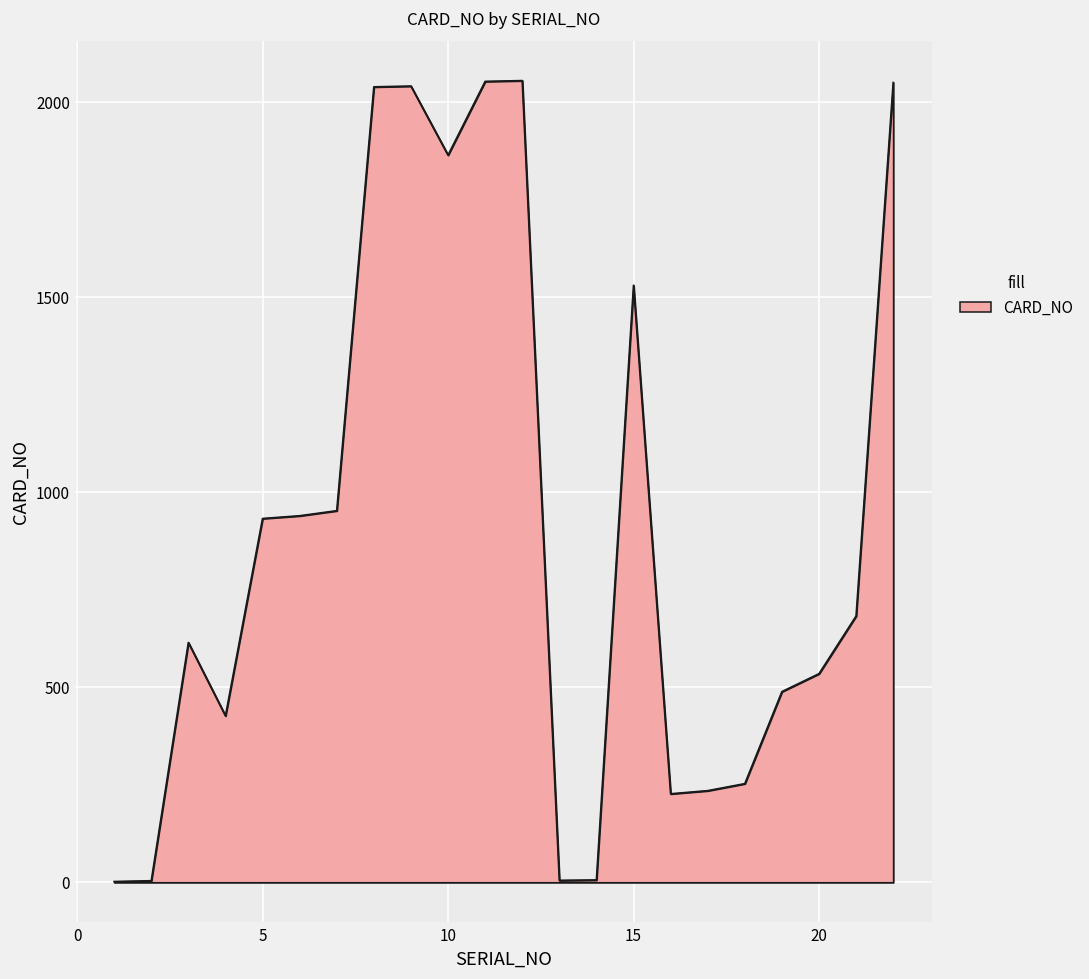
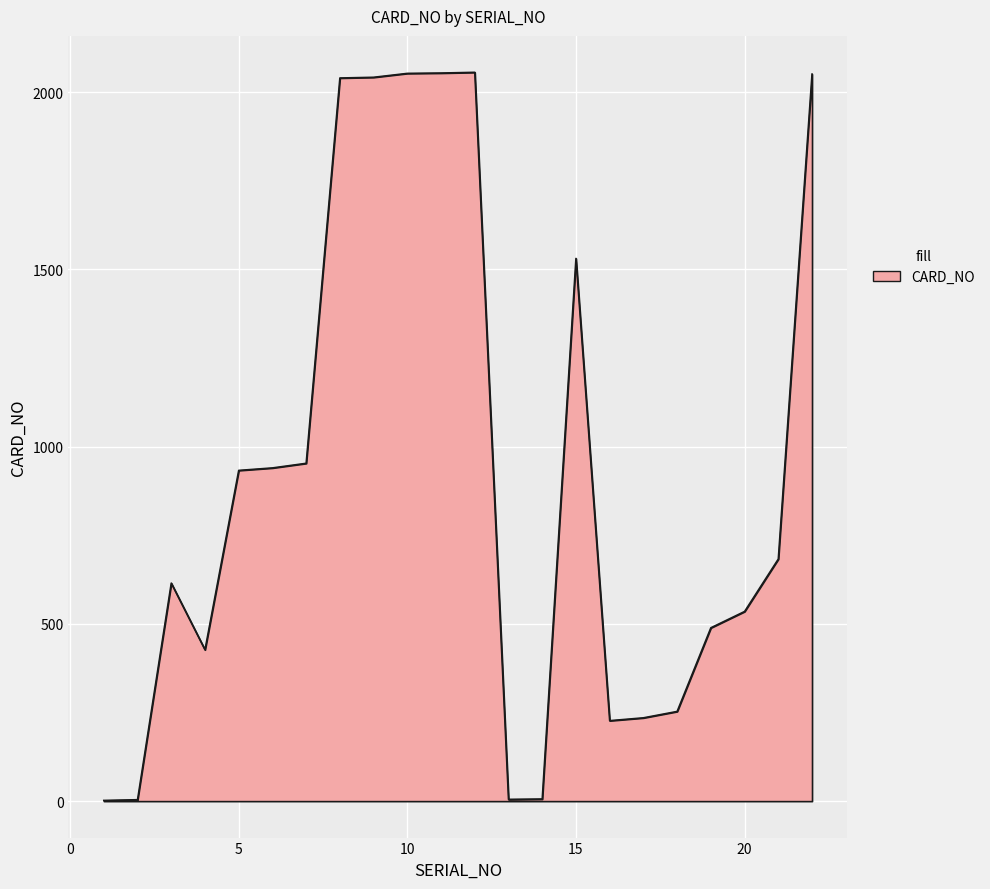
  {
    "5": 930,
-   "10": 1870,
+   "10": 2050,
    "15": 1530,
    "20": 540
  }
